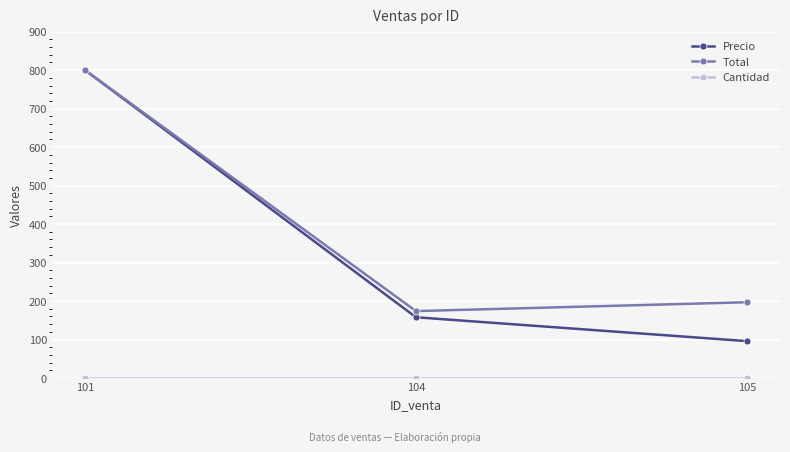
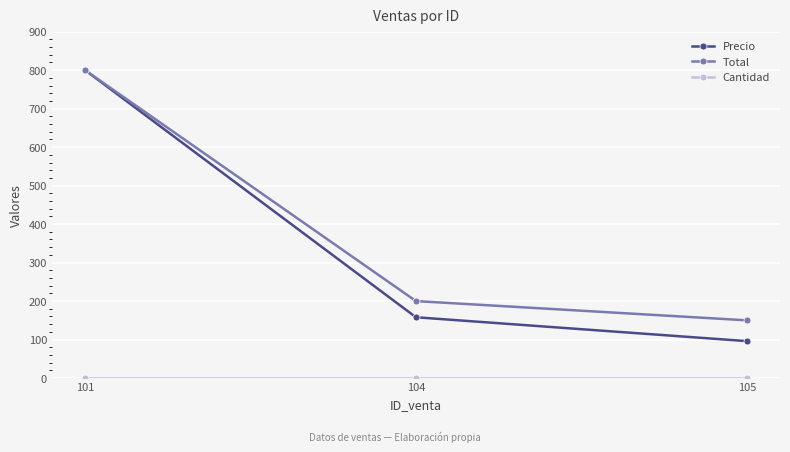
  {
    "Precio": {
      "104": 160,
      "105": 100
    },
    "Total": {
-     "104": 170,
-     "105": 200
+     "104": 200,
+     "105": 150
    },
    "Cantidad": {
      "101": 0,
      "104": 0,
      "105": 0
    }
  }
